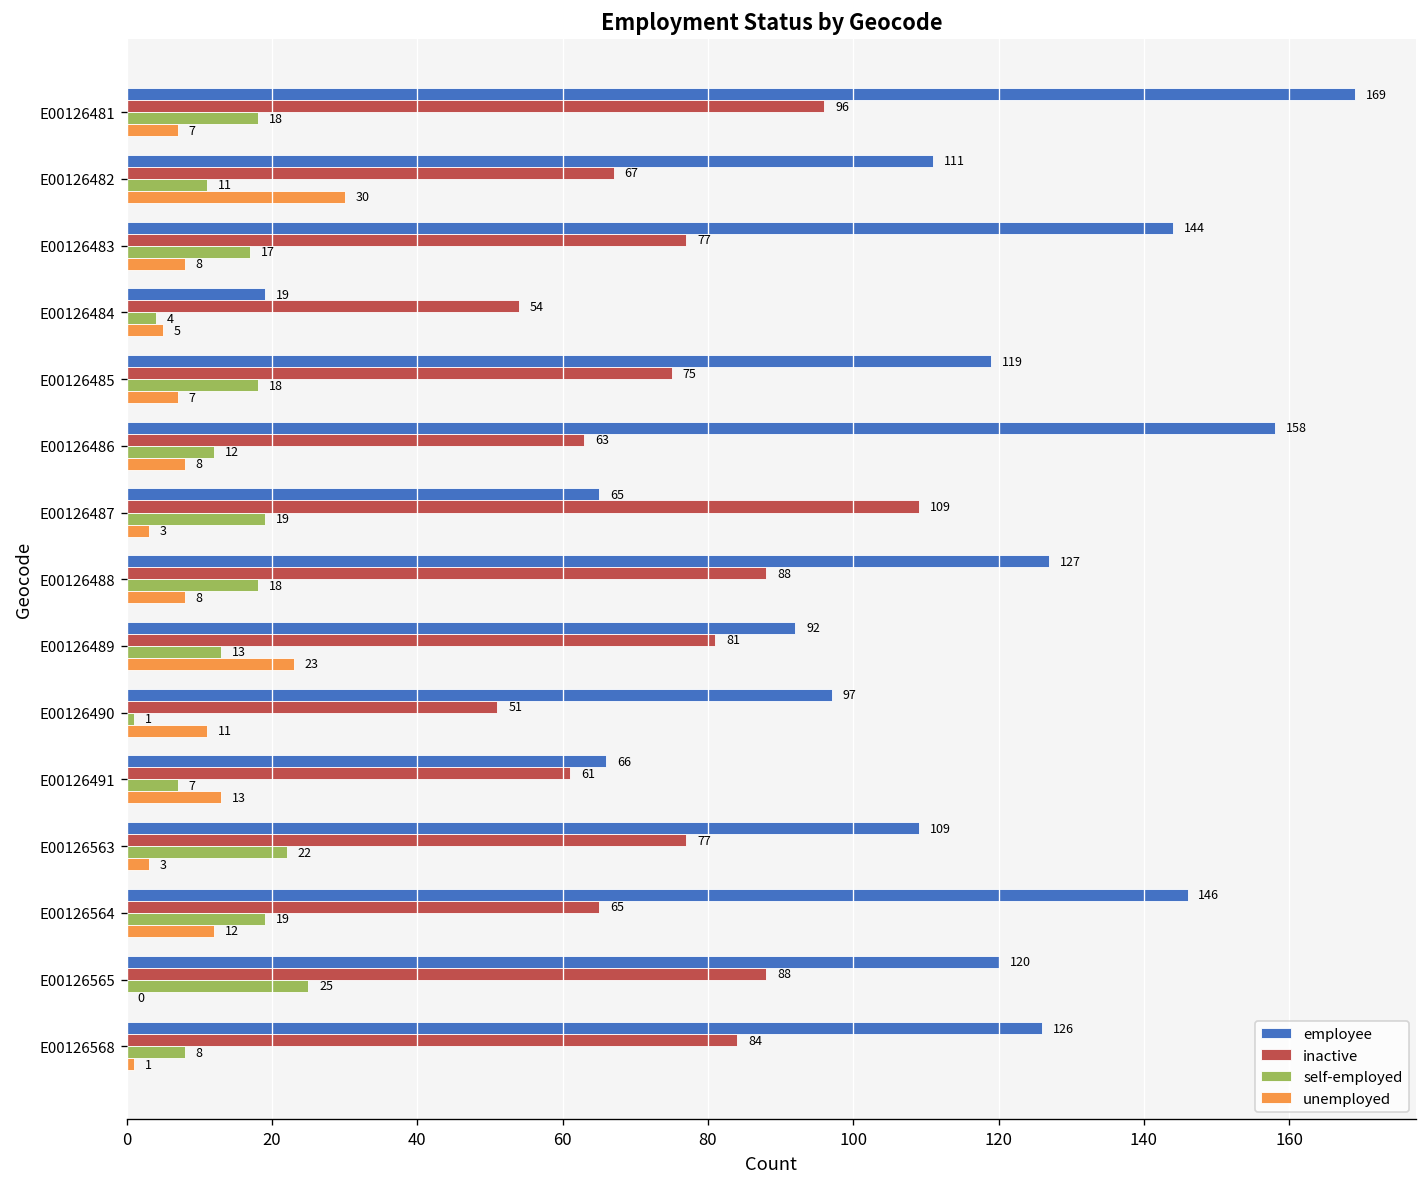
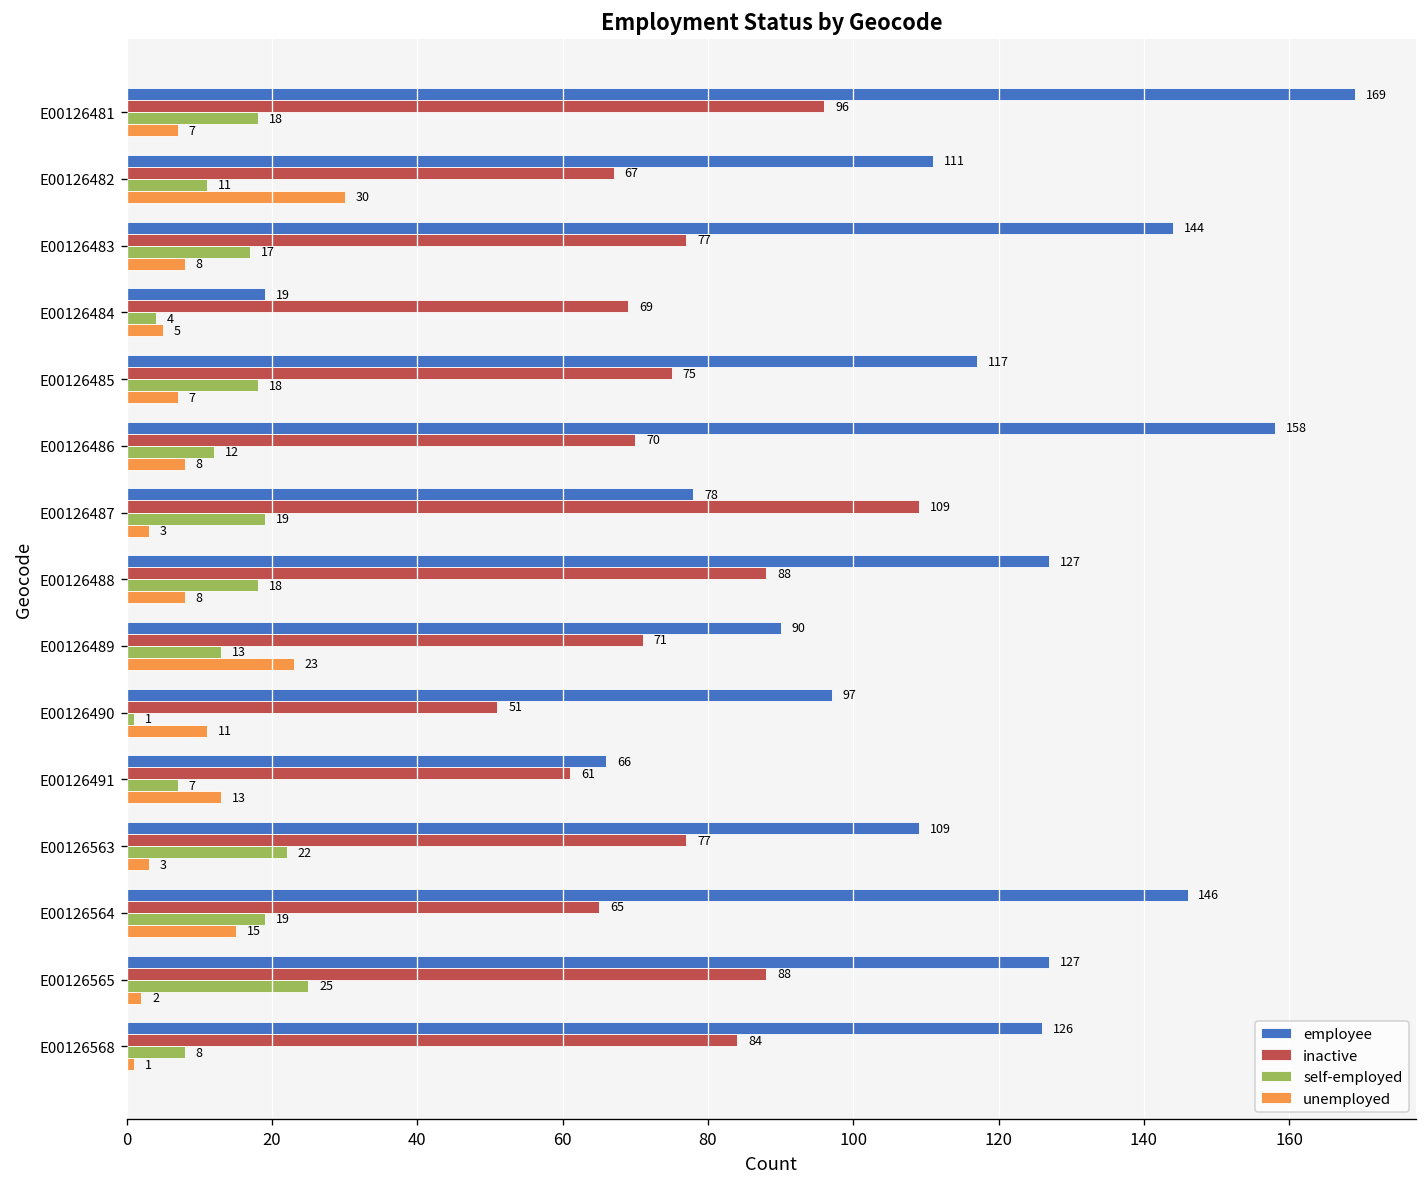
  {
    "employee": {
      "E00126481": 169,
      "E00126482": 111,
      "E00126483": 144,
      "E00126484": 19,
-     "E00126485": 119,
+     "E00126485": 117,
      "E00126486": 158,
-     "E00126487": 65,
+     "E00126487": 78,
      "E00126488": 127,
-     "E00126489": 92,
+     "E00126489": 90,
      "E00126490": 97,
      "E00126491": 66,
      "E00126563": 109,
      "E00126564": 146,
-     "E00126565": 120,
+     "E00126565": 127,
      "E00126568": 126
    },
    "inactive": {
      "E00126481": 96,
      "E00126482": 67,
      "E00126483": 77,
-     "E00126484": 54,
+     "E00126484": 69,
      "E00126485": 75,
-     "E00126486": 63,
+     "E00126486": 70,
      "E00126487": 109,
      "E00126488": 88,
-     "E00126489": 81,
+     "E00126489": 71,
      "E00126490": 51,
      "E00126491": 61,
      "E00126563": 77,
      "E00126564": 65,
      "E00126565": 88,
      "E00126568": 84
    },
    "self-employed": {
      "E00126481": 18,
      "E00126482": 11,
      "E00126483": 17,
      "E00126484": 4,
      "E00126485": 18,
      "E00126486": 12,
      "E00126487": 19,
      "E00126488": 18,
      "E00126489": 13,
      "E00126490": 1,
      "E00126491": 7,
      "E00126563": 22,
      "E00126564": 19,
      "E00126565": 25,
      "E00126568": 8
    },
    "unemployed": {
      "E00126481": 7,
      "E00126482": 30,
      "E00126483": 8,
      "E00126484": 5,
      "E00126485": 7,
      "E00126486": 8,
      "E00126487": 3,
      "E00126488": 8,
      "E00126489": 23,
      "E00126490": 11,
      "E00126491": 13,
      "E00126563": 3,
-     "E00126564": 12,
-     "E00126565": 0,
+     "E00126564": 15,
+     "E00126565": 2,
      "E00126568": 1
    }
  }
